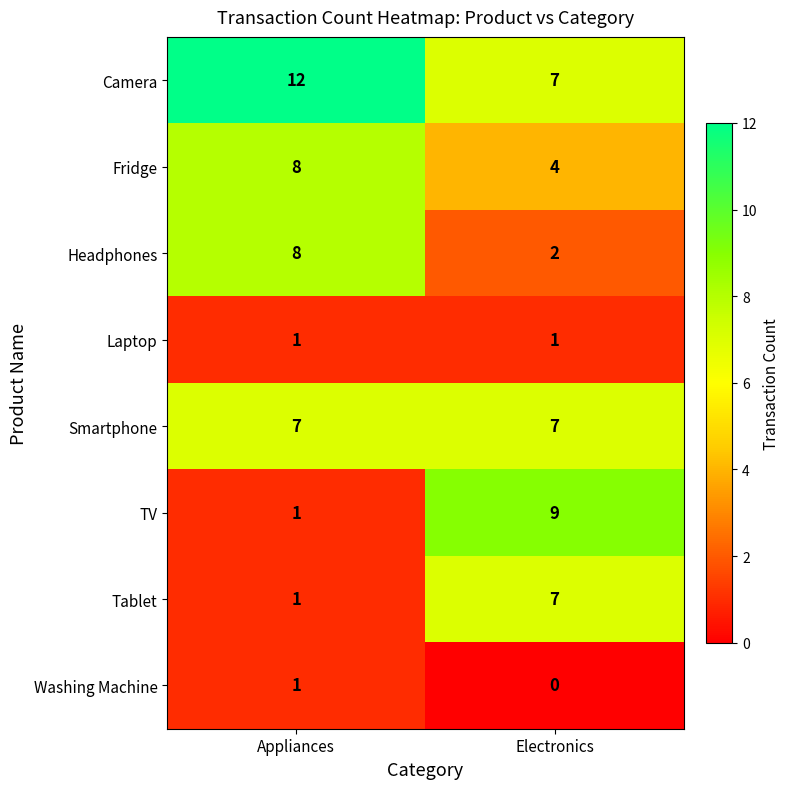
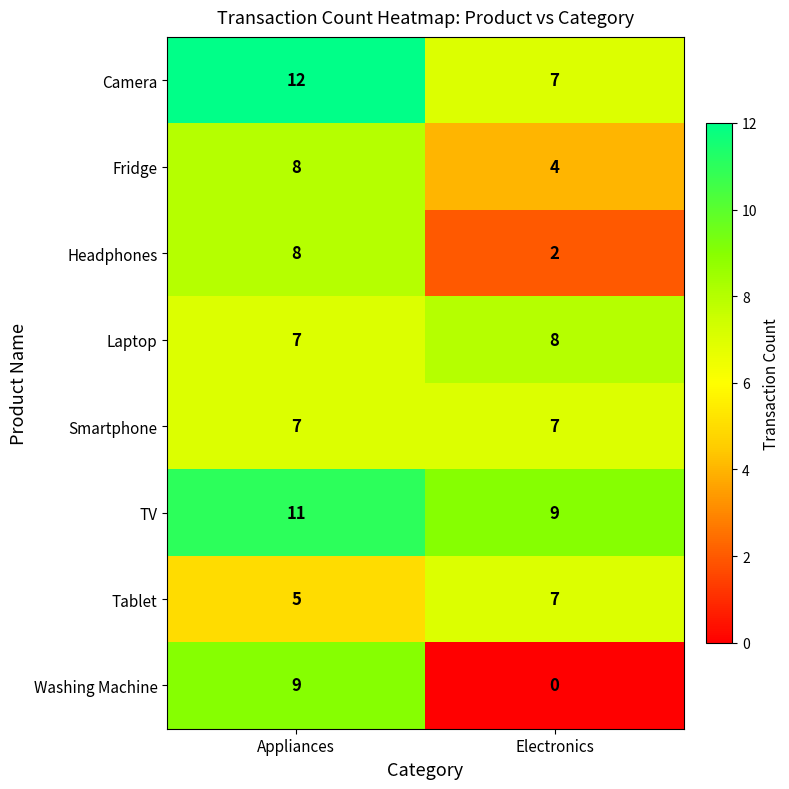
  {
    "Camera": {
      "Appliances": 12,
      "Electronics": 7
    },
    "Fridge": {
      "Appliances": 8,
      "Electronics": 4
    },
    "Headphones": {
      "Appliances": 8,
      "Electronics": 2
    },
    "Laptop": {
-     "Appliances": 1,
-     "Electronics": 1
+     "Appliances": 7,
+     "Electronics": 8
    },
    "Smartphone": {
      "Appliances": 7,
      "Electronics": 7
    },
    "TV": {
-     "Appliances": 1,
+     "Appliances": 11,
      "Electronics": 9
    },
    "Tablet": {
-     "Appliances": 1,
+     "Appliances": 5,
      "Electronics": 7
    },
    "Washing Machine": {
-     "Appliances": 1,
+     "Appliances": 9,
      "Electronics": 0
    }
  }
